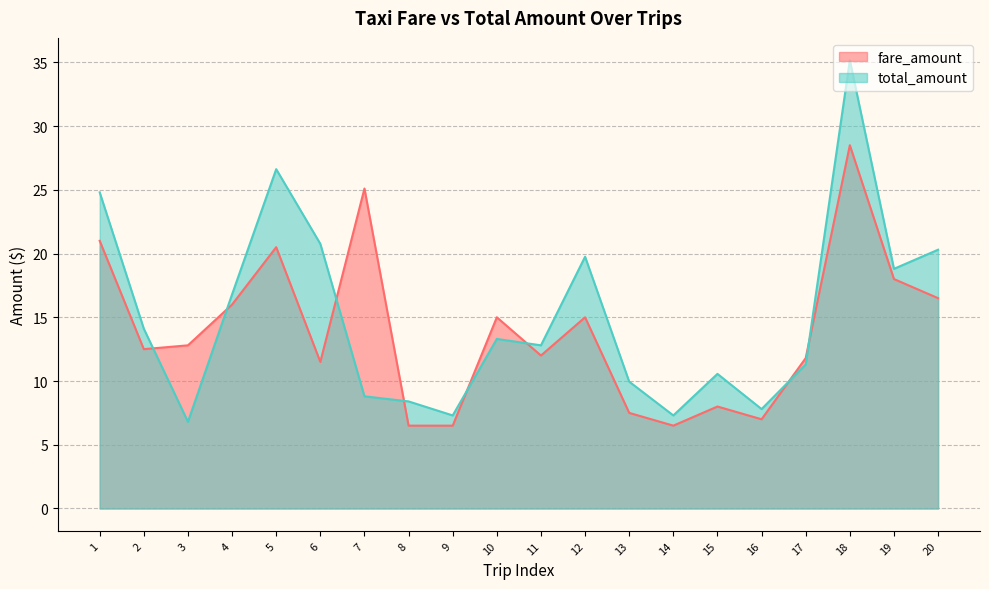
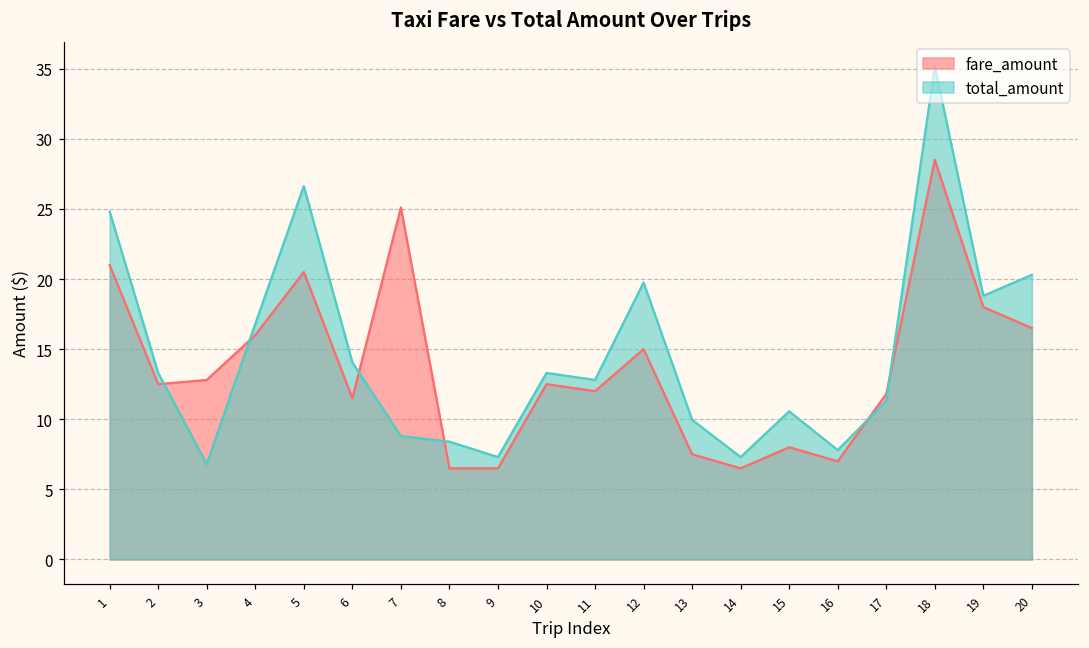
  {
    "fare_amount": {
      "1": 21.0,
      "2": 12.5,
      "3": 12.8,
      "4": 16.0,
      "5": 20.5,
      "6": 11.5,
      "7": 25.1,
      "8": 6.5,
      "9": 6.5,
-     "10": 15.0,
+     "10": 12.5,
      "11": 12.0,
      "12": 15.0,
      "13": 7.5,
      "14": 6.5,
      "15": 8.0,
      "16": 7.0,
      "17": 11.8,
      "18": 28.5,
      "19": 18.0,
      "20": 16.5
    },
    "total_amount": {
      "1": 24.8,
-     "2": 14.1,
+     "2": 13.3,
      "3": 6.8,
      "4": 16.8,
      "5": 26.6,
-     "6": 20.8,
+     "6": 14.1,
      "7": 8.8,
      "8": 8.4,
      "9": 7.3,
      "10": 13.3,
      "11": 12.8,
      "12": 19.8,
      "13": 10.0,
      "14": 7.3,
      "15": 10.6,
      "16": 7.8,
      "17": 11.3,
      "19": 18.8,
      "20": 20.3
    }
  }
